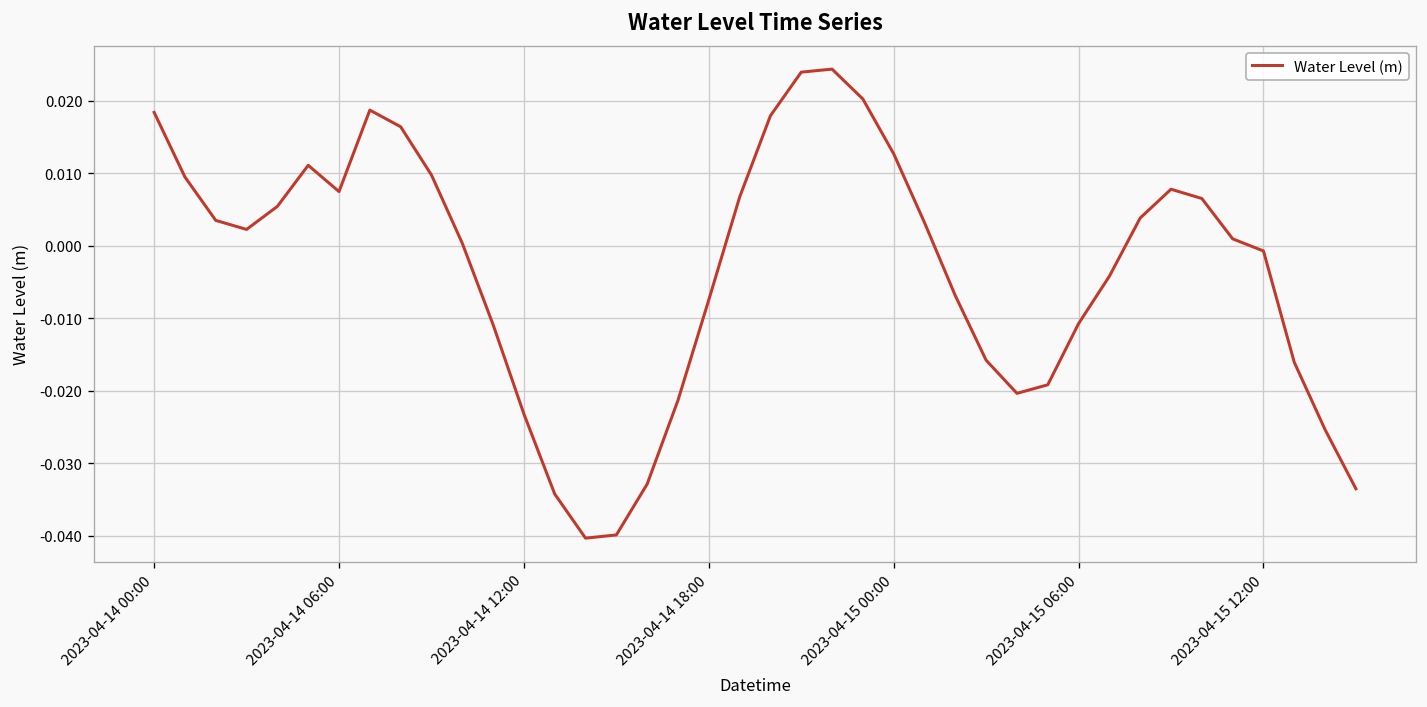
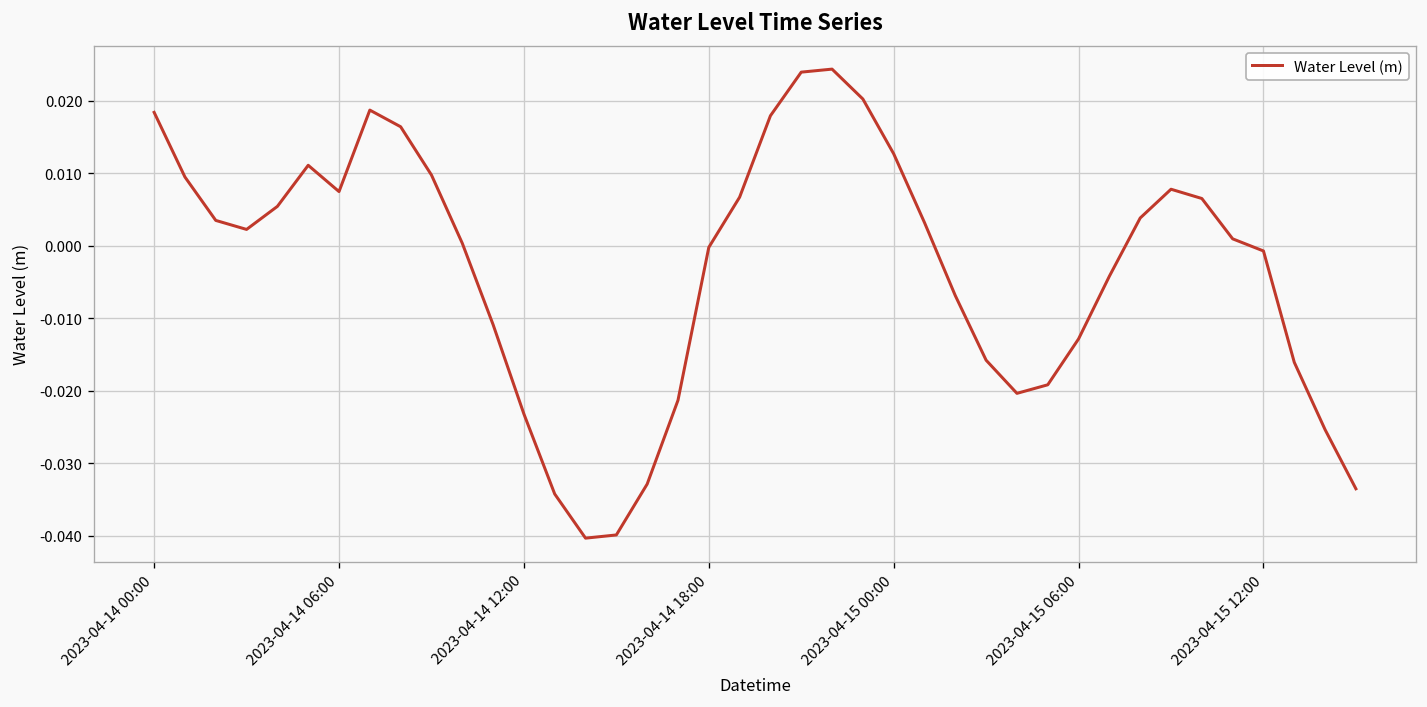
  {
    "2023-04-14 00:00": 0.018,
    "2023-04-14 06:00": 0.008,
    "2023-04-14 12:00": -0.023,
-   "2023-04-14 18:00": -0.007,
+   "2023-04-14 18:00": 0.000,
    "2023-04-15 00:00": 0.013,
-   "2023-04-15 06:00": -0.011,
+   "2023-04-15 06:00": -0.013,
    "2023-04-15 12:00": -0.001
  }
